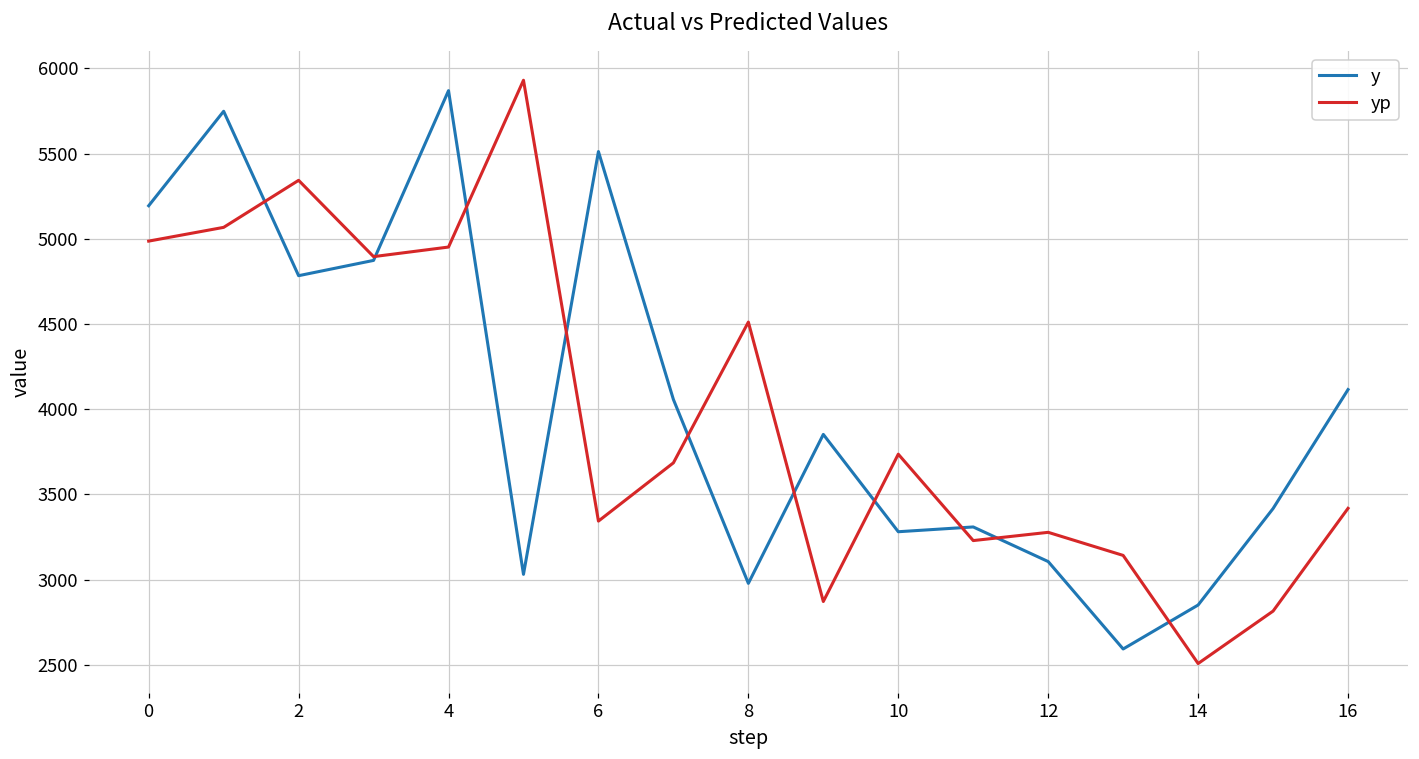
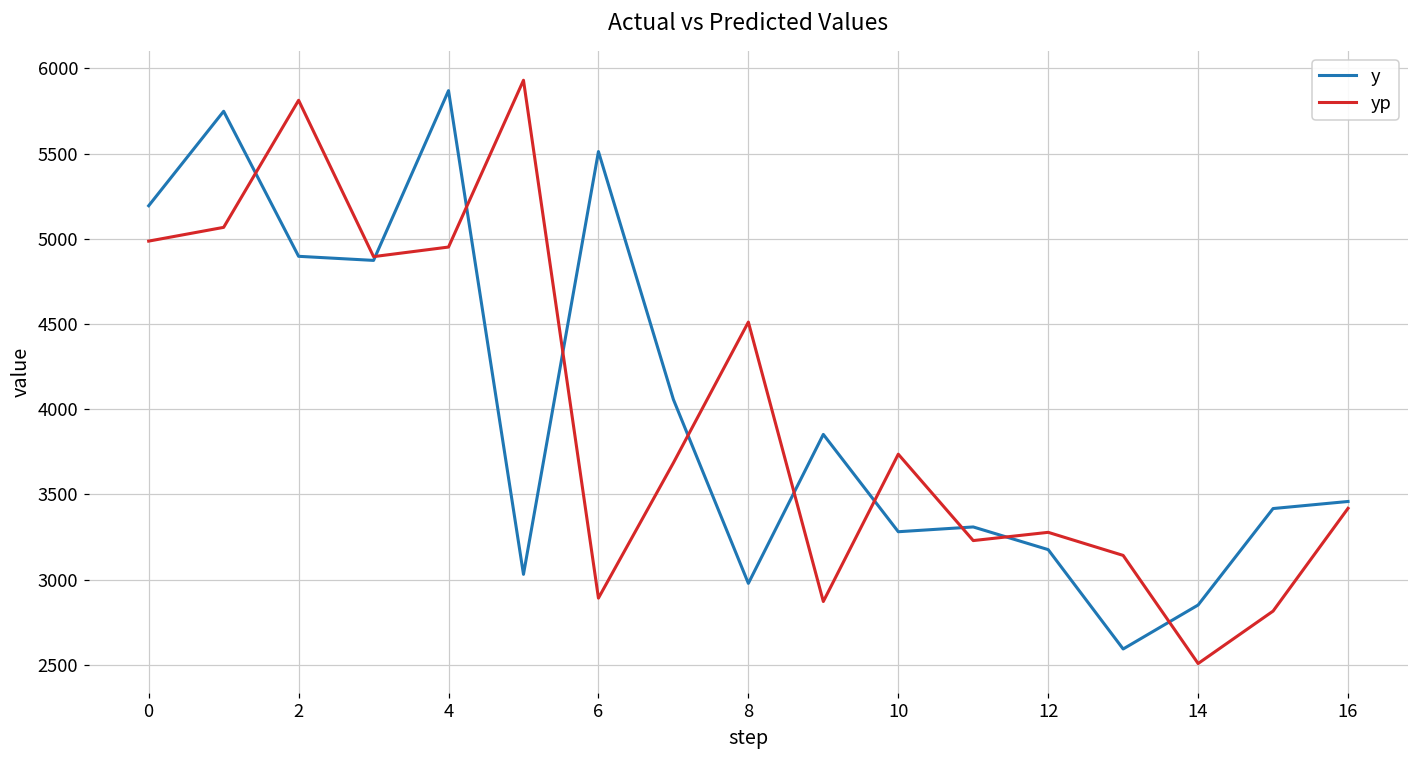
  {
    "y": {
      "0": 5190,
-     "2": 4780,
+     "2": 4900,
      "4": 5870,
      "6": 5510,
      "8": 2980,
      "10": 3280,
-     "12": 3110,
+     "12": 3180,
      "14": 2850,
-     "16": 4120
+     "16": 3460
    },
    "yp": {
      "0": 4990,
-     "2": 5340,
+     "2": 5810,
      "4": 4950,
-     "6": 3340,
+     "6": 2890,
      "8": 4510,
      "10": 3740,
      "12": 3280,
      "14": 2510,
      "16": 3420
    }
  }
